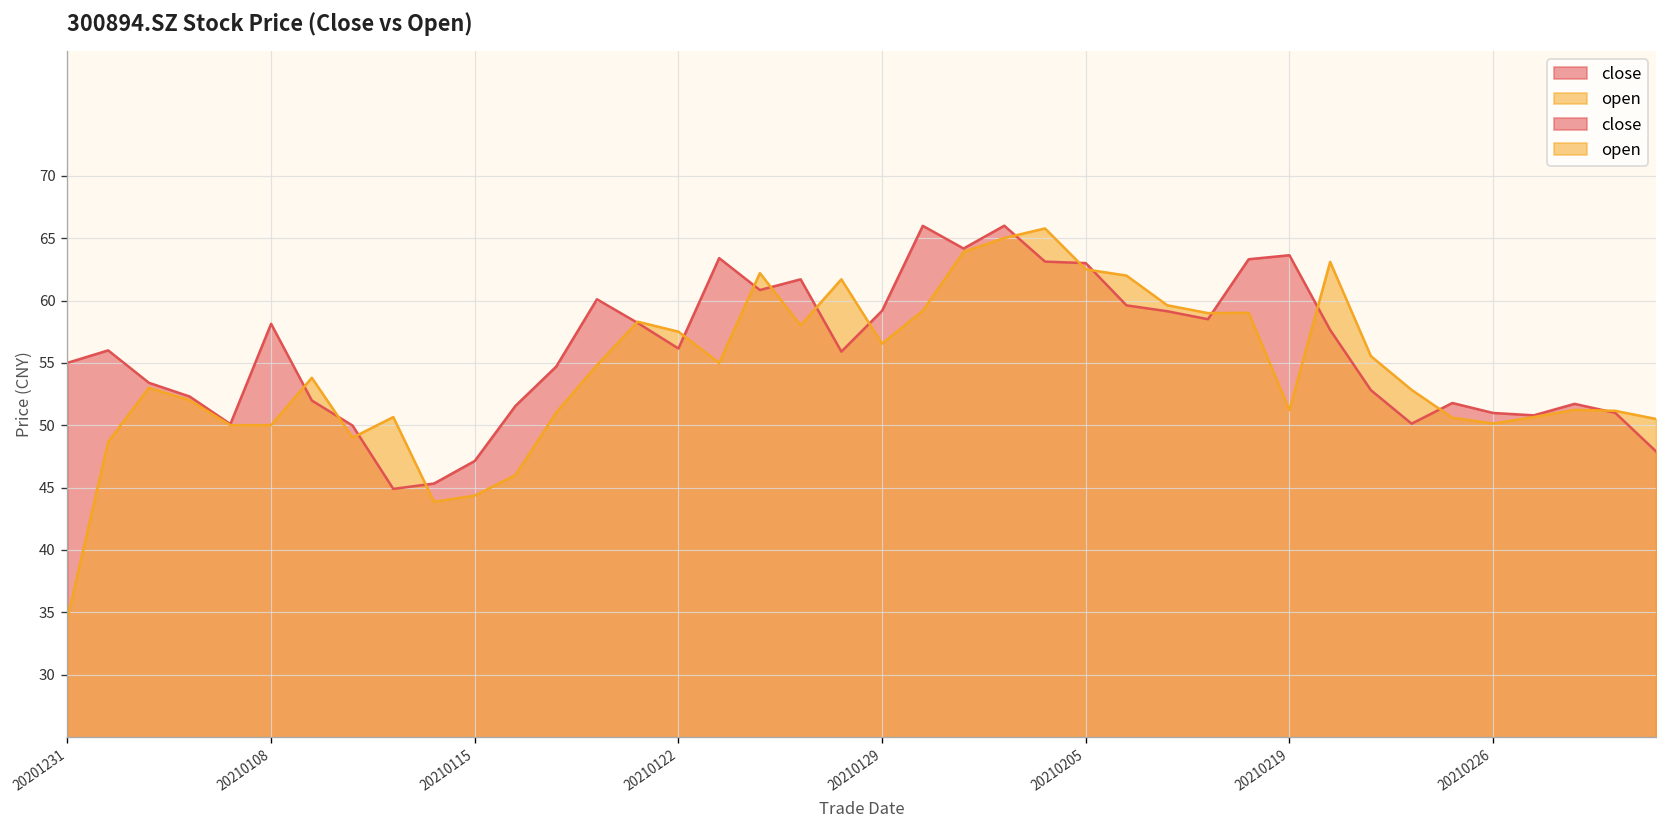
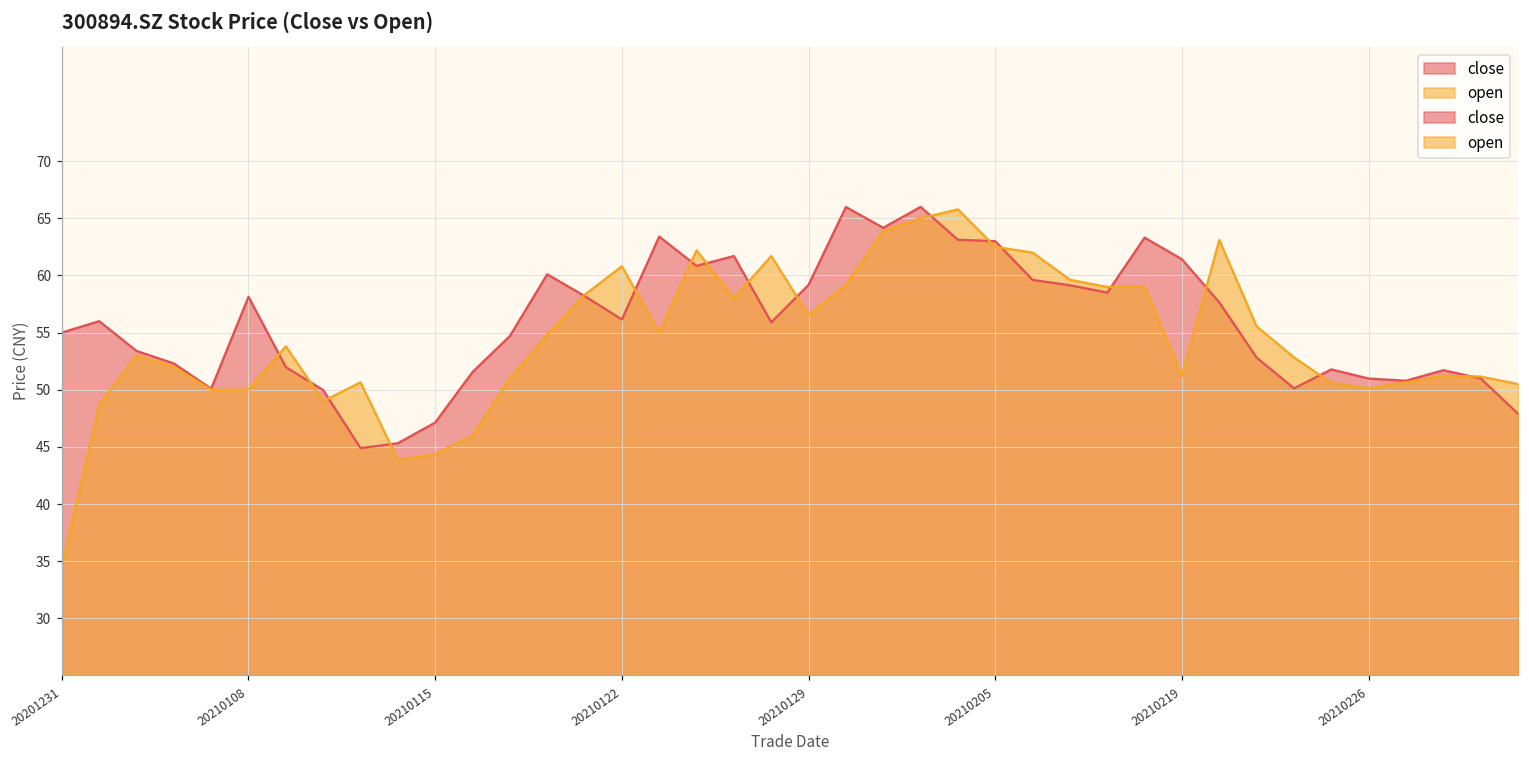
  {
    "close": {
      "20201231": 55.0,
      "20210108": 58.1,
      "20210115": 47.1,
      "20210122": 56.2,
      "20210129": 59.2,
      "20210205": 63.0,
-     "20210219": 63.6,
+     "20210219": 61.4,
      "20210226": 51.0
    },
    "open": {
      "20201231": 34.5,
      "20210108": 50.0,
      "20210115": 44.4,
-     "20210122": 57.5,
+     "20210122": 60.8,
      "20210129": 56.5,
      "20210205": 62.5,
      "20210219": 51.2,
      "20210226": 50.1
    }
  }
